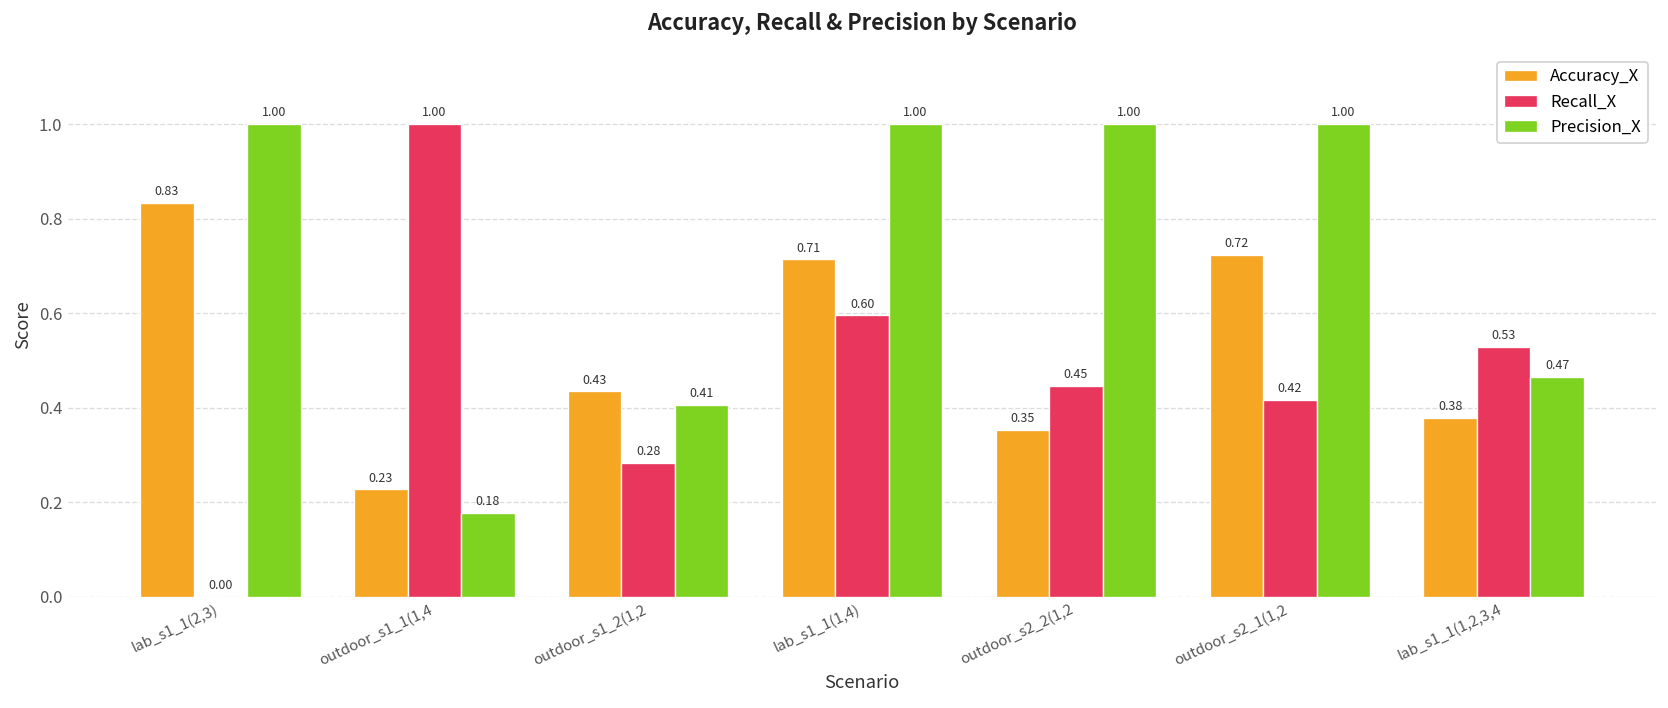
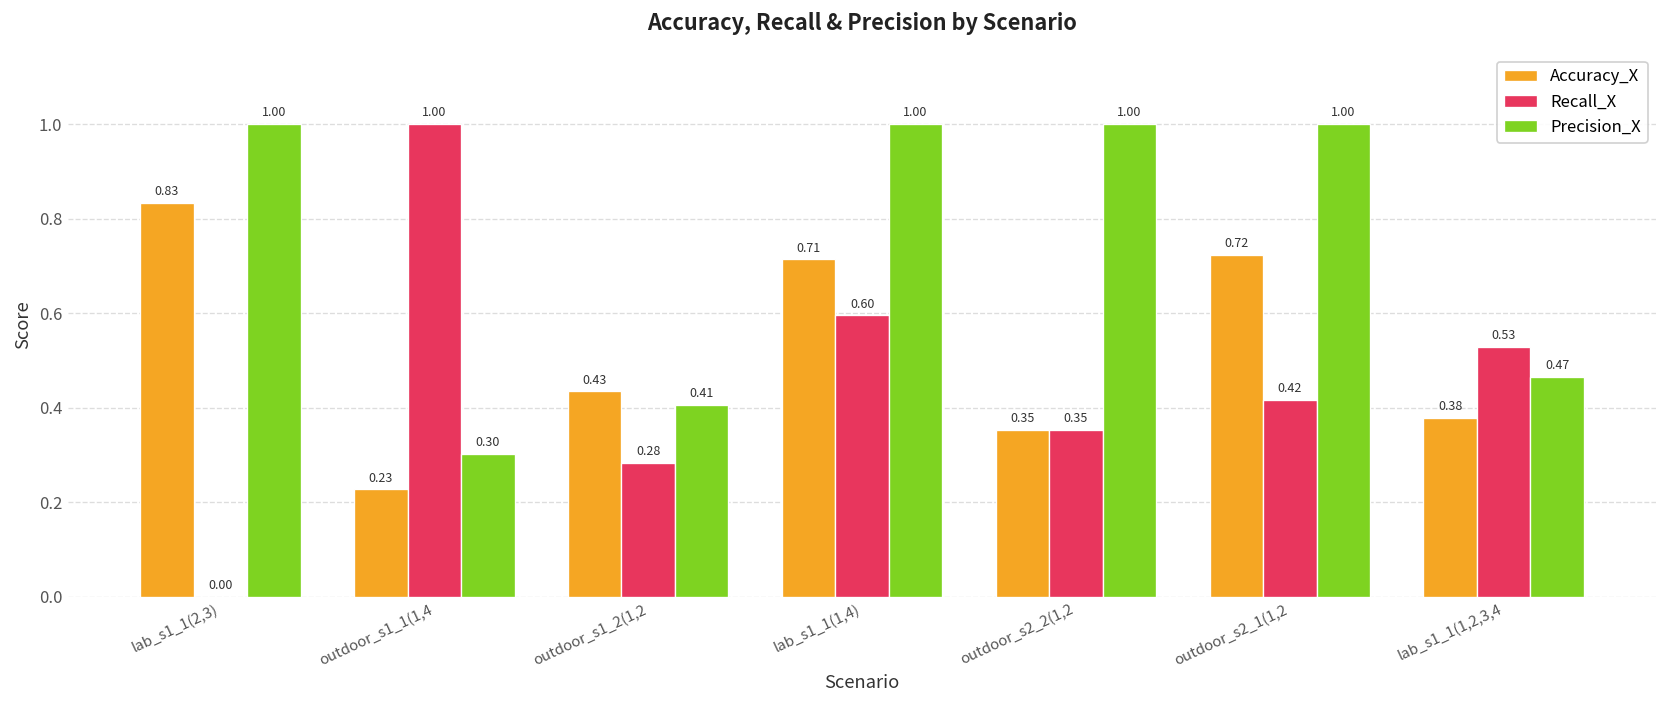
  {
    "Accuracy_X": {
      "lab_s1_1(2,3)": 0.83,
      "outdoor_s1_1(1,4": 0.23,
      "outdoor_s1_2(1,2": 0.43,
      "lab_s1_1(1,4)": 0.71,
      "outdoor_s2_2(1,2": 0.35,
      "outdoor_s2_1(1,2": 0.72,
      "lab_s1_1(1,2,3,4": 0.38
    },
    "Recall_X": {
      "lab_s1_1(2,3)": 0.00,
      "outdoor_s1_1(1,4": 1.00,
      "outdoor_s1_2(1,2": 0.28,
      "lab_s1_1(1,4)": 0.60,
-     "outdoor_s2_2(1,2": 0.45,
+     "outdoor_s2_2(1,2": 0.35,
      "outdoor_s2_1(1,2": 0.42,
      "lab_s1_1(1,2,3,4": 0.53
    },
    "Precision_X": {
      "lab_s1_1(2,3)": 1.00,
-     "outdoor_s1_1(1,4": 0.18,
+     "outdoor_s1_1(1,4": 0.30,
      "outdoor_s1_2(1,2": 0.41,
      "lab_s1_1(1,4)": 1.00,
      "outdoor_s2_2(1,2": 1.00,
      "outdoor_s2_1(1,2": 1.00,
      "lab_s1_1(1,2,3,4": 0.47
    }
  }
